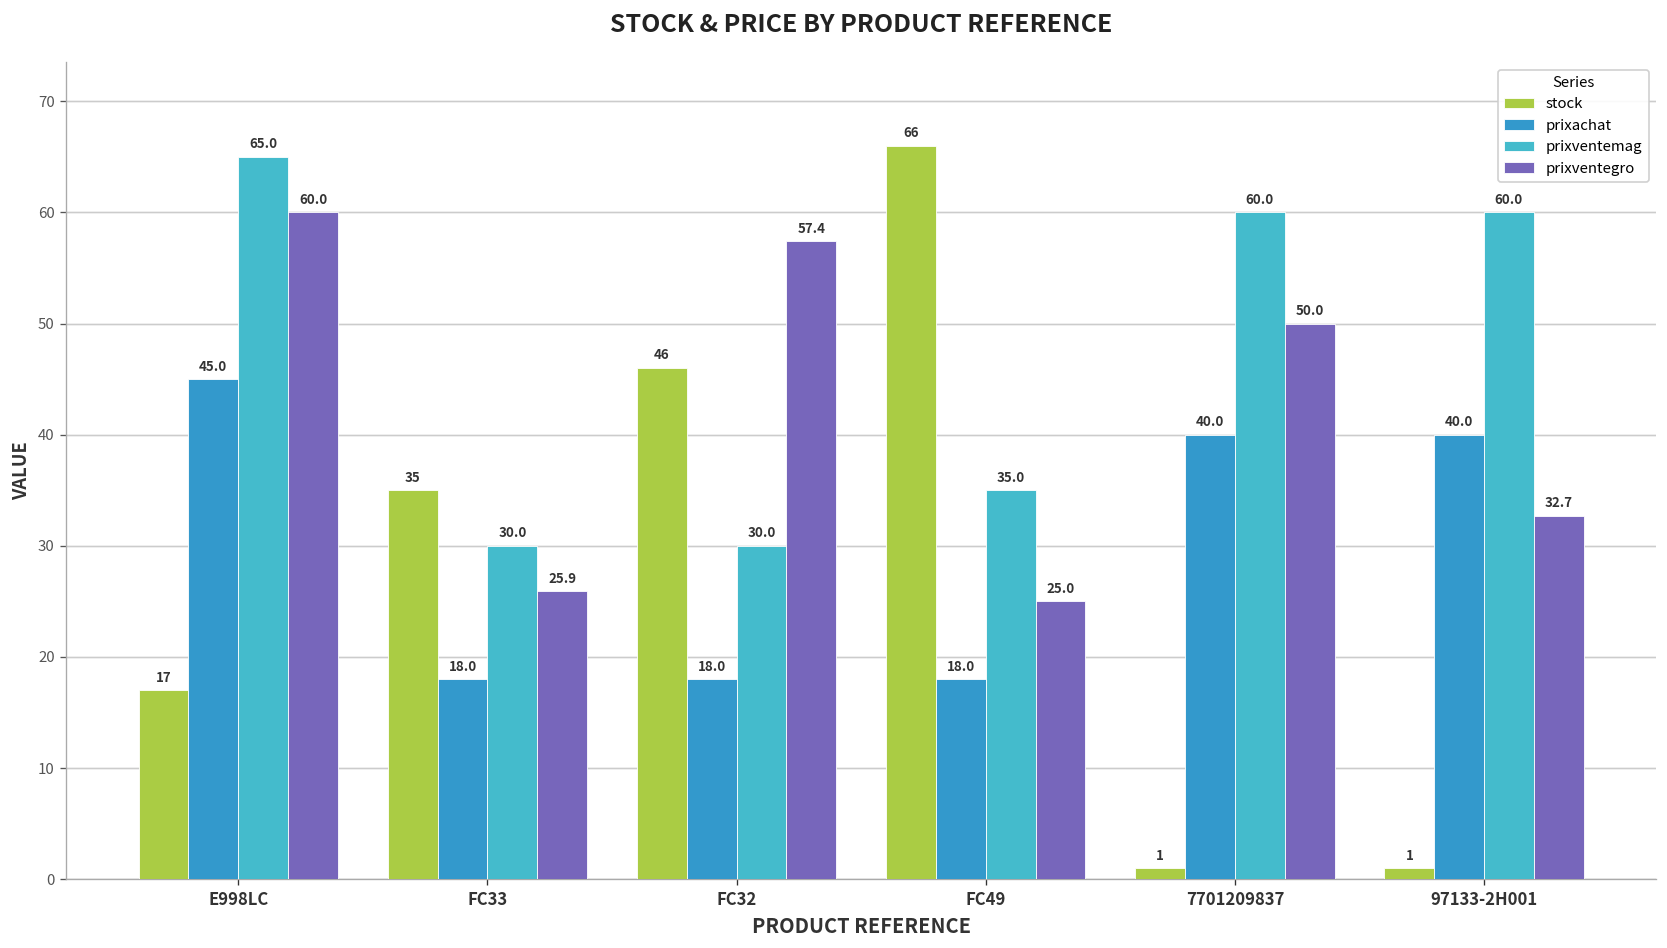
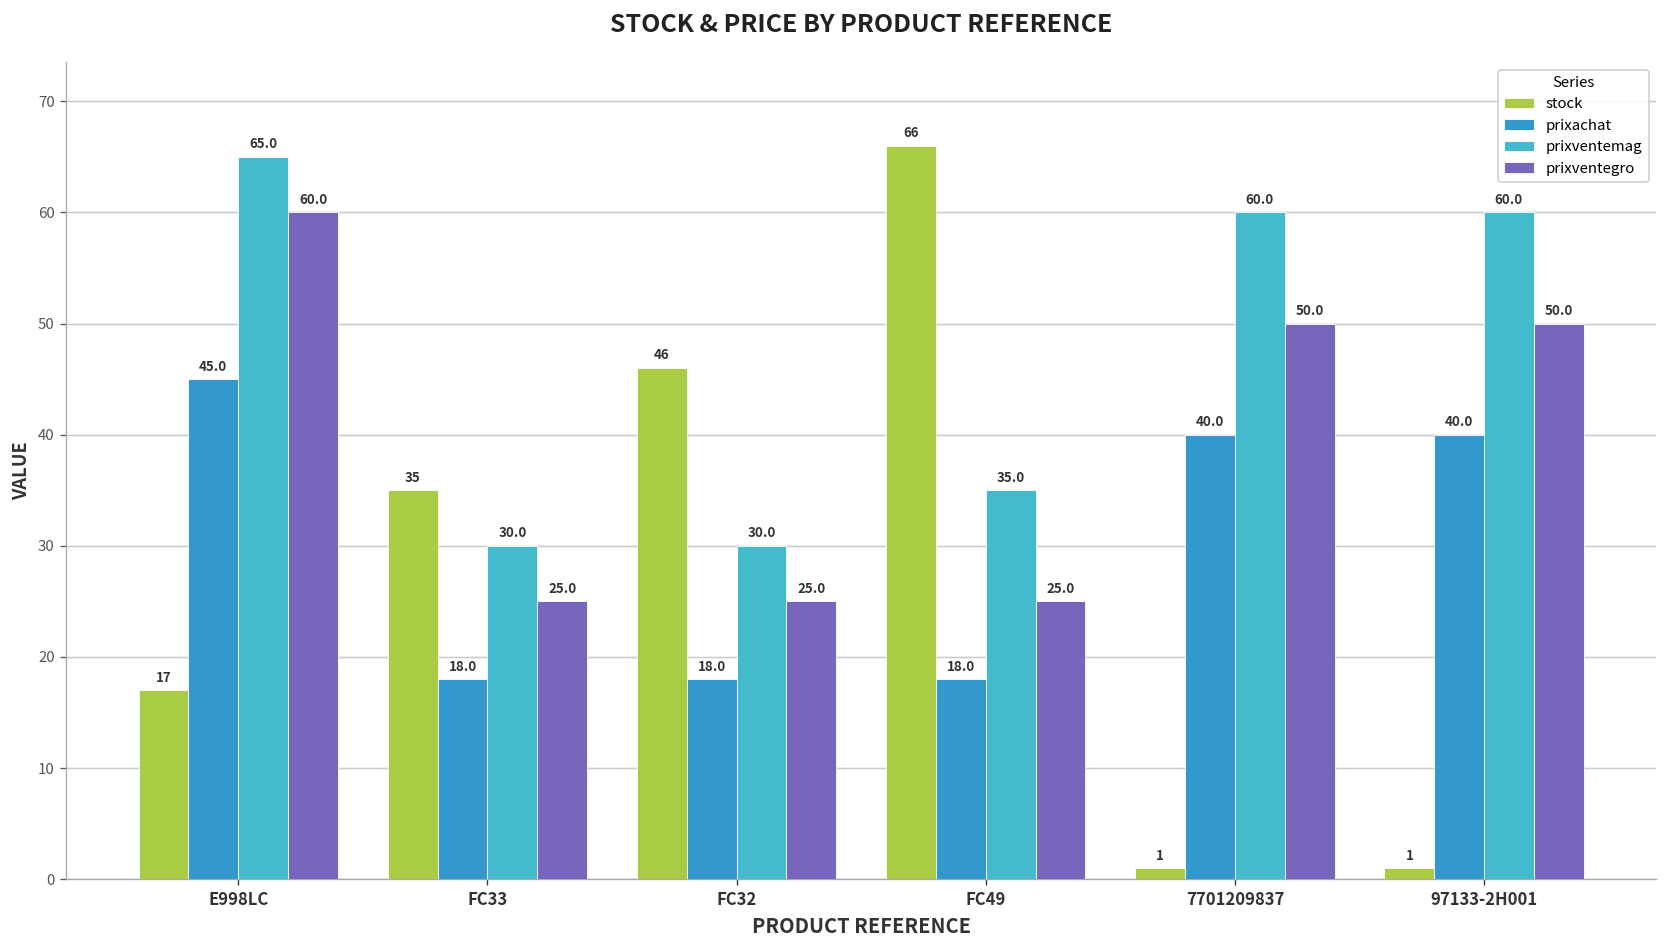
  {
    "stock": {
      "E998LC": 17,
      "FC33": 35,
      "FC32": 46,
      "FC49": 66,
      "7701209837": 1,
      "97133-2H001": 1
    },
    "prixventegro": {
      "E998LC": 60.0,
-     "FC33": 25.9,
-     "FC32": 57.4,
+     "FC33": 25.0,
+     "FC32": 25.0,
      "FC49": 25.0,
      "7701209837": 50.0,
-     "97133-2H001": 32.7
+     "97133-2H001": 50.0
    }
  }
